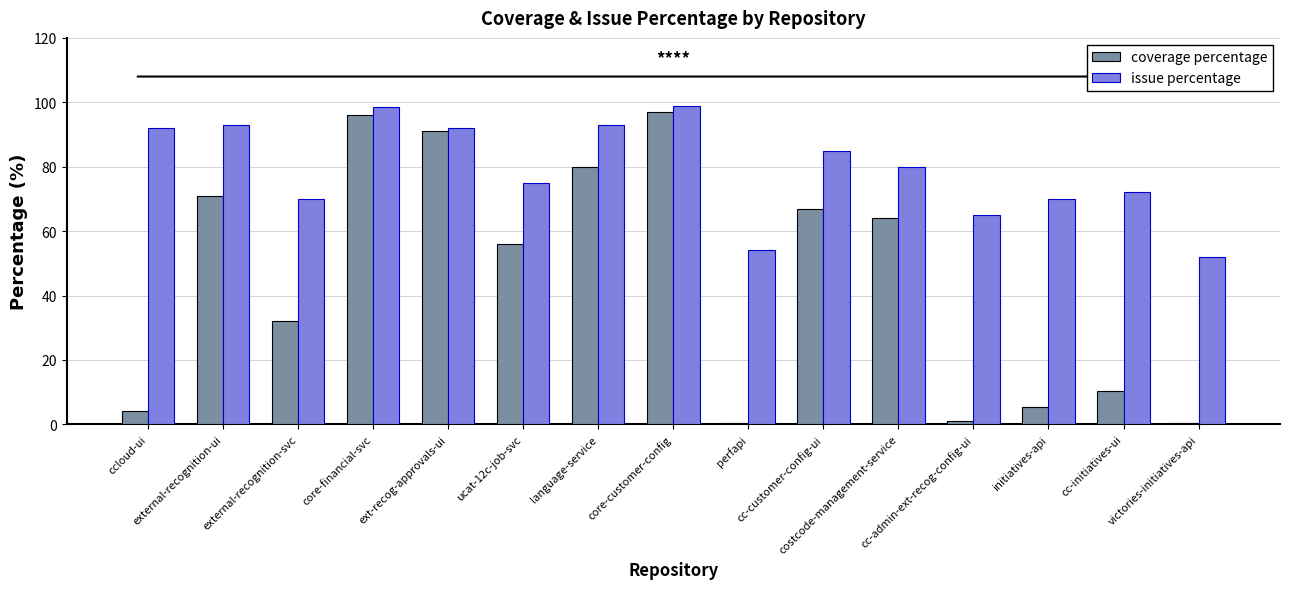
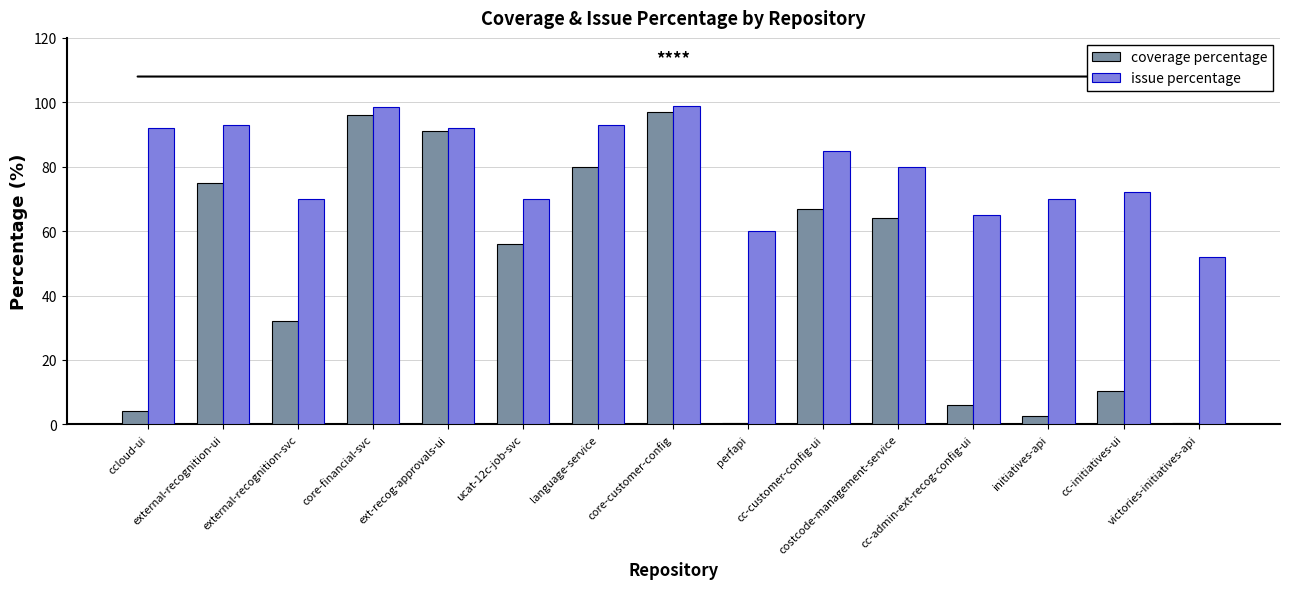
  {
    "coverage percentage": {
      "ccloud-ui": 4,
-     "external-recognition-ui": 71,
+     "external-recognition-ui": 75,
      "external-recognition-svc": 32,
      "core-financial-svc": 96,
      "ext-recog-approvals-ui": 91,
      "ucat-12c-job-svc": 56,
      "language-service": 80,
      "core-customer-config": 97,
      "cc-customer-config-ui": 67,
      "costcode-management-service": 64,
-     "cc-admin-ext-recog-config-ui": 1,
-     "initiatives-api": 5,
+     "cc-admin-ext-recog-config-ui": 6,
+     "initiatives-api": 3,
      "cc-initiatives-ui": 10
    },
    "issue percentage": {
      "ccloud-ui": 92,
      "external-recognition-ui": 93,
      "external-recognition-svc": 70,
      "core-financial-svc": 99,
      "ext-recog-approvals-ui": 92,
-     "ucat-12c-job-svc": 75,
+     "ucat-12c-job-svc": 70,
      "language-service": 93,
      "core-customer-config": 99,
-     "perfapi": 54,
+     "perfapi": 60,
      "cc-customer-config-ui": 85,
      "costcode-management-service": 80,
      "cc-admin-ext-recog-config-ui": 65,
      "initiatives-api": 70,
      "cc-initiatives-ui": 72,
      "victories-initiatives-api": 52
    }
  }
